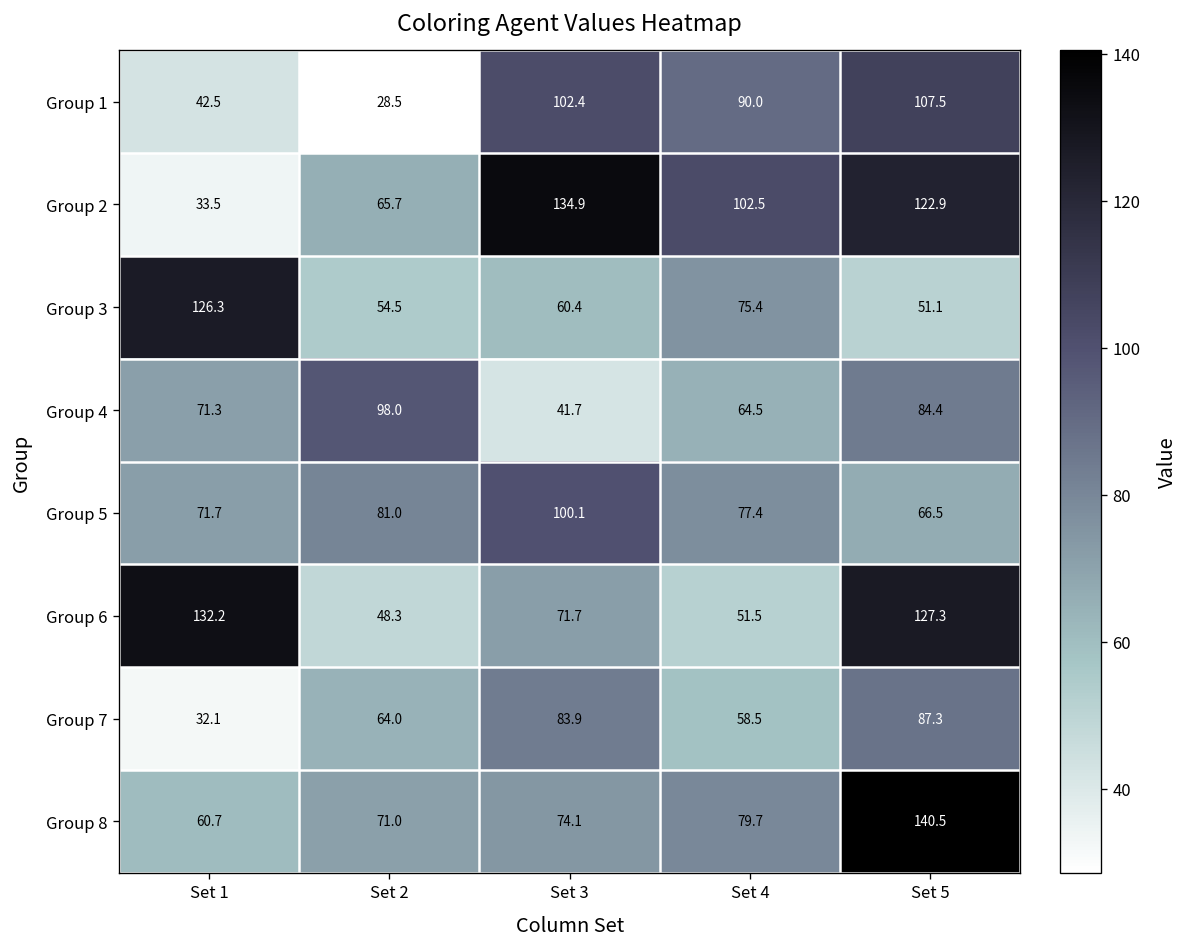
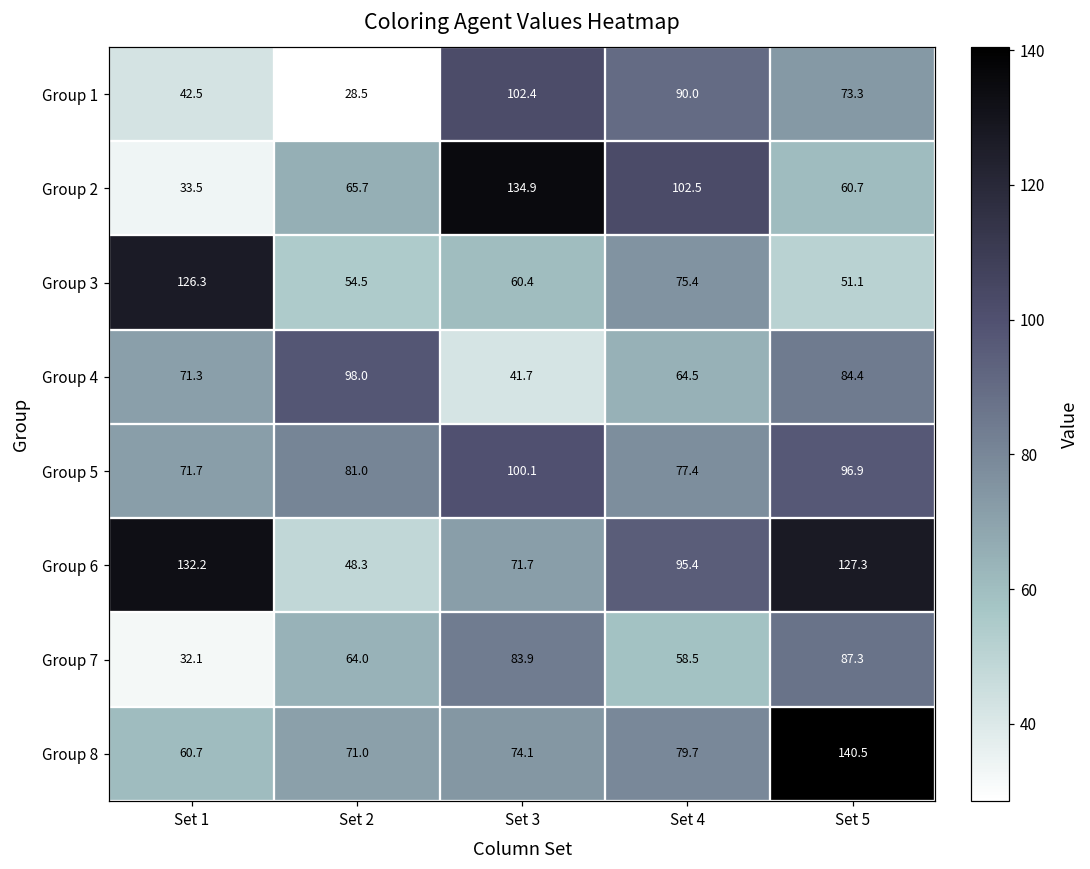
  {
    "Group 1": {
      "Set 1": 42.5,
      "Set 2": 28.5,
      "Set 3": 102.4,
      "Set 4": 90.0,
-     "Set 5": 107.5
+     "Set 5": 73.3
    },
    "Group 2": {
      "Set 1": 33.5,
      "Set 2": 65.7,
      "Set 3": 134.9,
      "Set 4": 102.5,
-     "Set 5": 122.9
+     "Set 5": 60.7
    },
    "Group 3": {
      "Set 1": 126.3,
      "Set 2": 54.5,
      "Set 3": 60.4,
      "Set 4": 75.4,
      "Set 5": 51.1
    },
    "Group 4": {
      "Set 1": 71.3,
      "Set 2": 98.0,
      "Set 3": 41.7,
      "Set 4": 64.5,
      "Set 5": 84.4
    },
    "Group 5": {
      "Set 1": 71.7,
      "Set 2": 81.0,
      "Set 3": 100.1,
      "Set 4": 77.4,
-     "Set 5": 66.5
+     "Set 5": 96.9
    },
    "Group 6": {
      "Set 1": 132.2,
      "Set 2": 48.3,
      "Set 3": 71.7,
-     "Set 4": 51.5,
+     "Set 4": 95.4,
      "Set 5": 127.3
    },
    "Group 7": {
      "Set 1": 32.1,
      "Set 2": 64.0,
      "Set 3": 83.9,
      "Set 4": 58.5,
      "Set 5": 87.3
    },
    "Group 8": {
      "Set 1": 60.7,
      "Set 2": 71.0,
      "Set 3": 74.1,
      "Set 4": 79.7,
      "Set 5": 140.5
    }
  }
